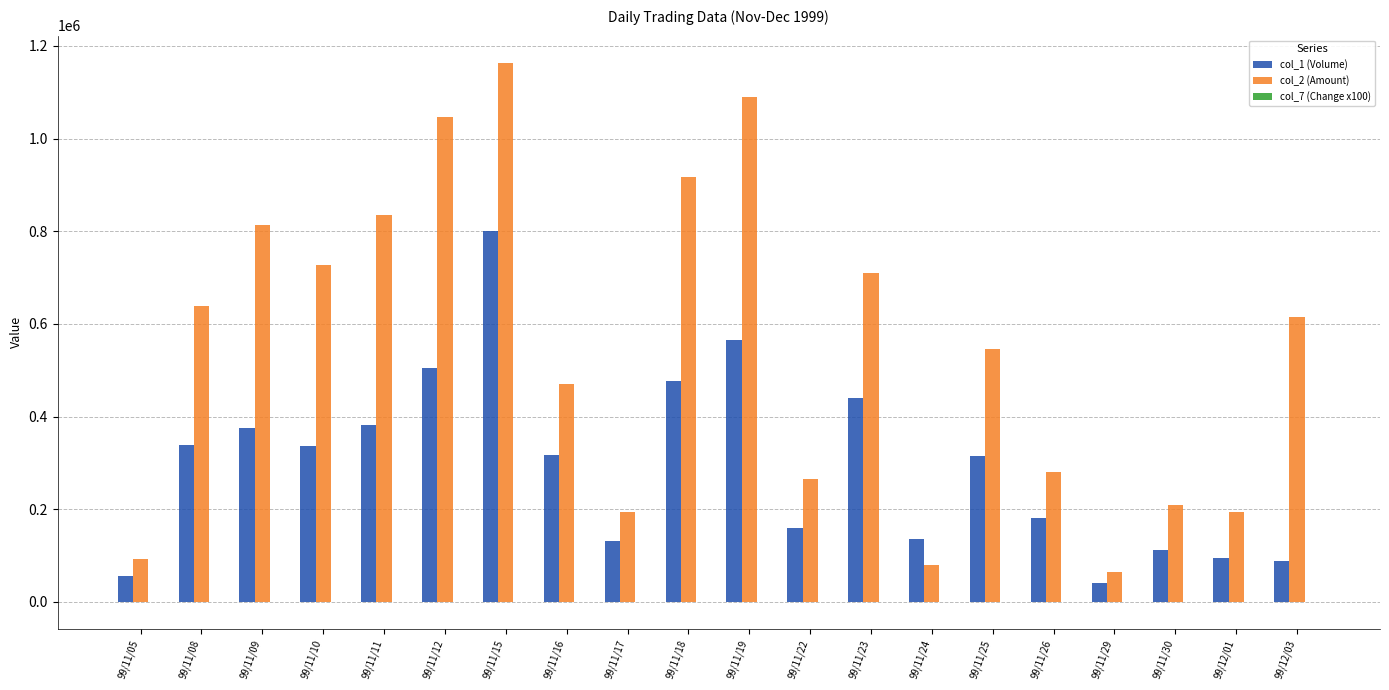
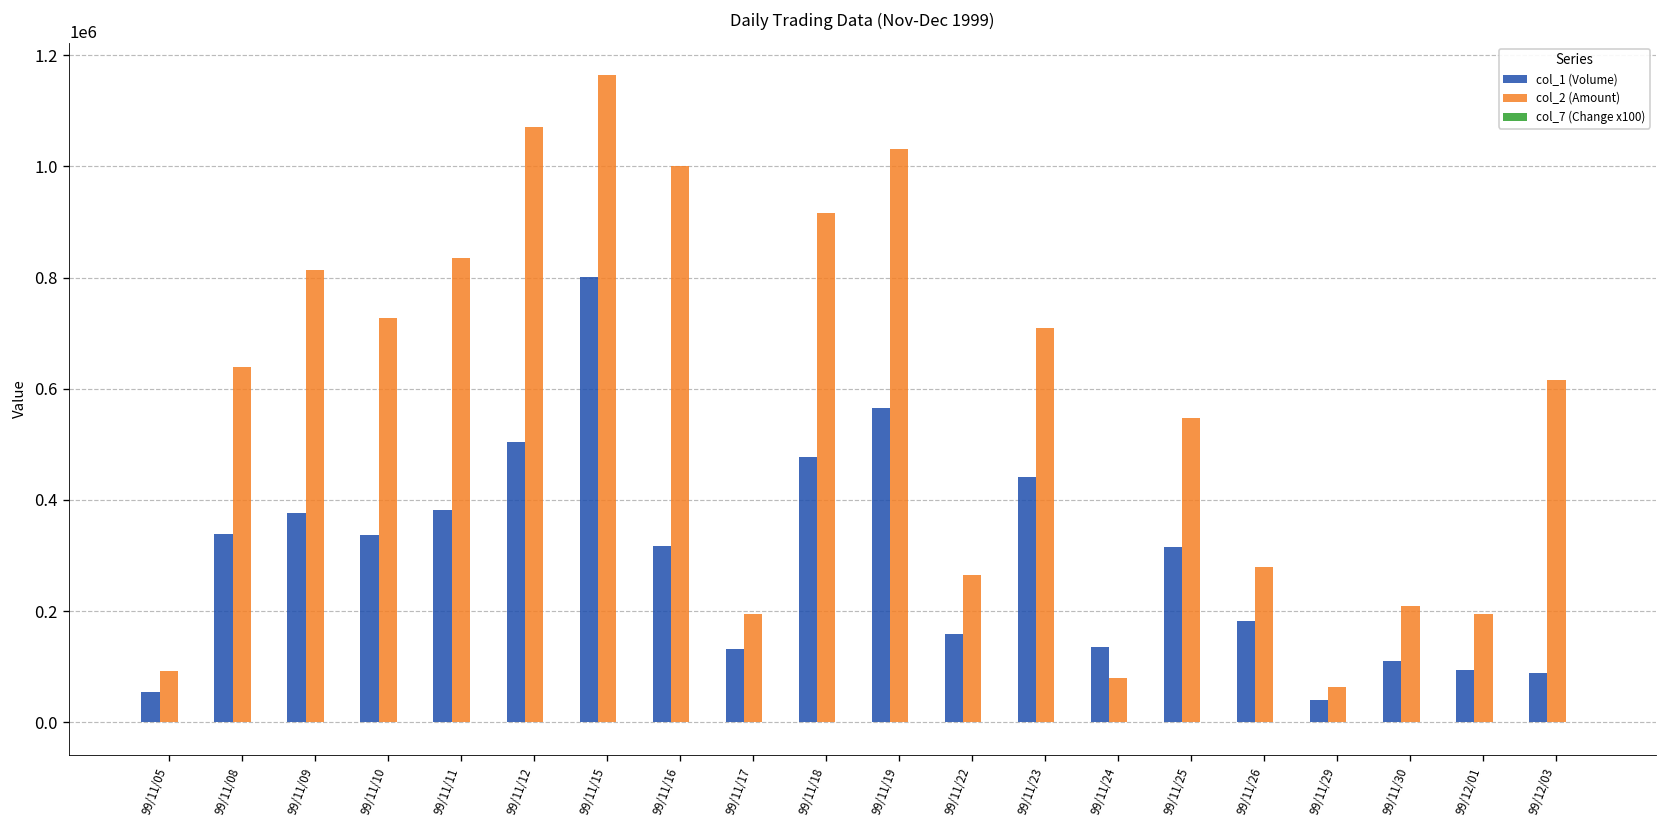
  {
    "col_1 (Volume)": {
      "99/11/05": 60000,
      "99/11/08": 340000,
      "99/11/09": 380000,
      "99/11/10": 340000,
      "99/11/11": 380000,
      "99/11/12": 510000,
      "99/11/15": 800000,
      "99/11/16": 320000,
      "99/11/17": 130000,
      "99/11/18": 480000,
      "99/11/19": 570000,
      "99/11/22": 160000,
      "99/11/23": 440000,
      "99/11/24": 140000,
      "99/11/25": 320000,
      "99/11/26": 180000,
      "99/11/29": 40000,
      "99/11/30": 110000,
      "99/12/01": 90000,
      "99/12/03": 90000
    },
    "col_2 (Amount)": {
      "99/11/05": 90000,
      "99/11/08": 640000,
      "99/11/09": 810000,
      "99/11/10": 730000,
      "99/11/11": 840000,
-     "99/11/12": 1050000,
+     "99/11/12": 1070000,
      "99/11/15": 1160000,
-     "99/11/16": 470000,
+     "99/11/16": 1000000,
      "99/11/17": 190000,
      "99/11/18": 920000,
-     "99/11/19": 1090000,
+     "99/11/19": 1030000,
      "99/11/22": 260000,
      "99/11/23": 710000,
      "99/11/24": 80000,
      "99/11/25": 550000,
      "99/11/26": 280000,
      "99/11/29": 60000,
      "99/11/30": 210000,
      "99/12/01": 190000,
      "99/12/03": 620000
    }
  }
